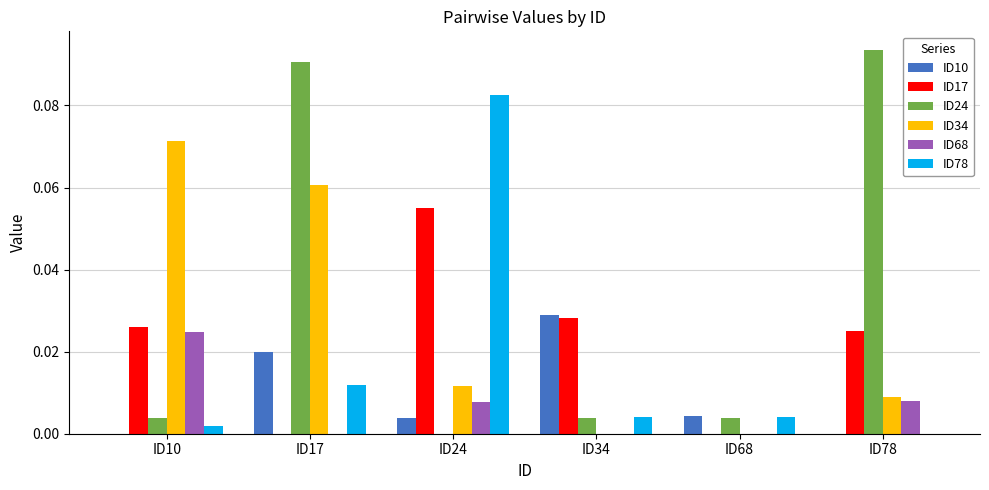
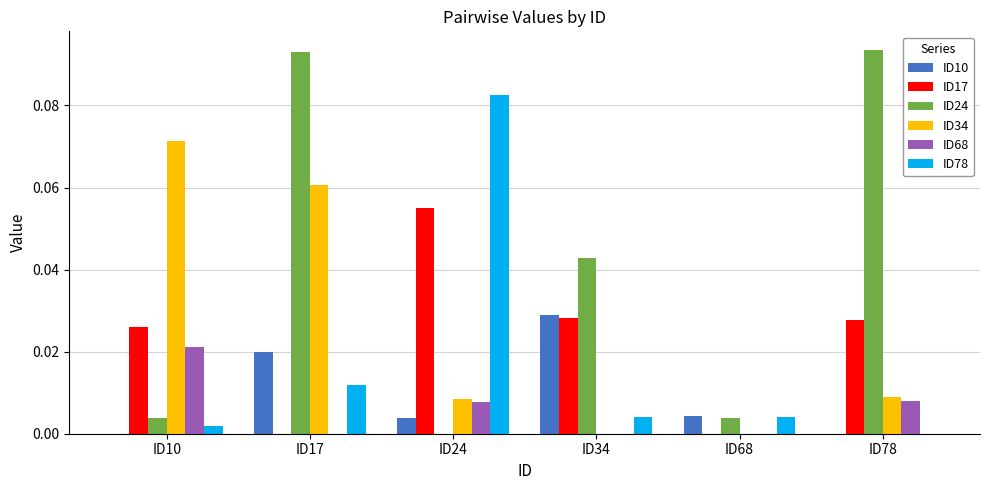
  {
    "ID10": {
      "ID10": 0.000,
      "ID17": 0.020,
      "ID24": 0.004,
      "ID34": 0.029,
      "ID68": 0.004,
      "ID78": 0.000
    },
    "ID17": {
      "ID10": 0.026,
      "ID17": 0.000,
      "ID24": 0.055,
      "ID34": 0.028,
      "ID68": 0.000,
-     "ID78": 0.025
+     "ID78": 0.028
    },
    "ID24": {
      "ID10": 0.004,
-     "ID17": 0.091,
+     "ID17": 0.093,
      "ID24": 0.000,
-     "ID34": 0.004,
+     "ID34": 0.043,
      "ID68": 0.004,
      "ID78": 0.093
    },
    "ID34": {
      "ID10": 0.071,
      "ID17": 0.061,
-     "ID24": 0.012,
+     "ID24": 0.009,
      "ID34": 0.000,
      "ID68": 0.000,
      "ID78": 0.009
    },
    "ID68": {
-     "ID10": 0.025,
+     "ID10": 0.021,
      "ID17": 0.000,
      "ID24": 0.008,
      "ID34": 0.000,
      "ID68": 0.000,
      "ID78": 0.008
    },
    "ID78": {
      "ID10": 0.002,
      "ID17": 0.012,
      "ID24": 0.083,
      "ID34": 0.004,
      "ID68": 0.004,
      "ID78": 0.000
    }
  }
